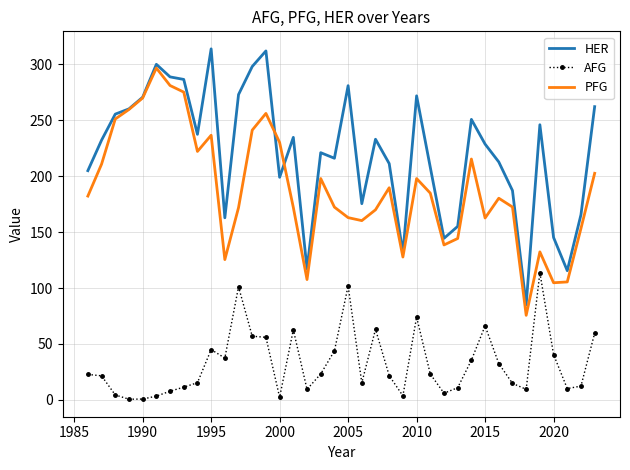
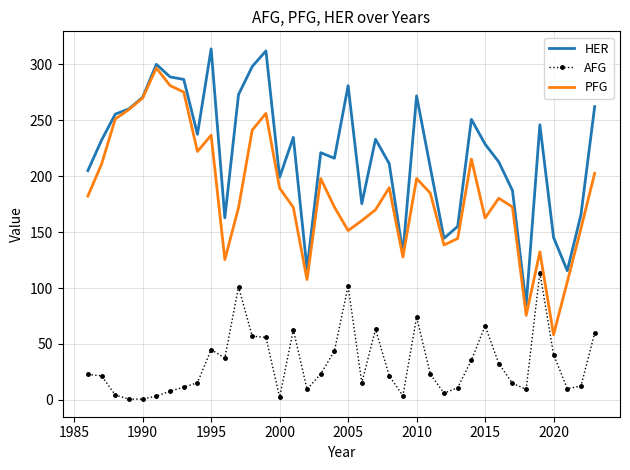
  {
    "HER": {
      "1995": 314,
      "2000": 199,
      "2005": 281,
      "2010": 272,
      "2015": 229,
      "2020": 145
    },
    "AFG": {
      "1990": 1,
      "1995": 45,
      "2000": 2,
      "2005": 102,
      "2010": 74,
      "2015": 66,
      "2020": 40
    },
    "PFG": {
      "1995": 237,
-     "2000": 230,
-     "2005": 163,
+     "2000": 189,
+     "2005": 151,
      "2010": 198,
      "2015": 163,
-     "2020": 105
+     "2020": 58
    }
  }
